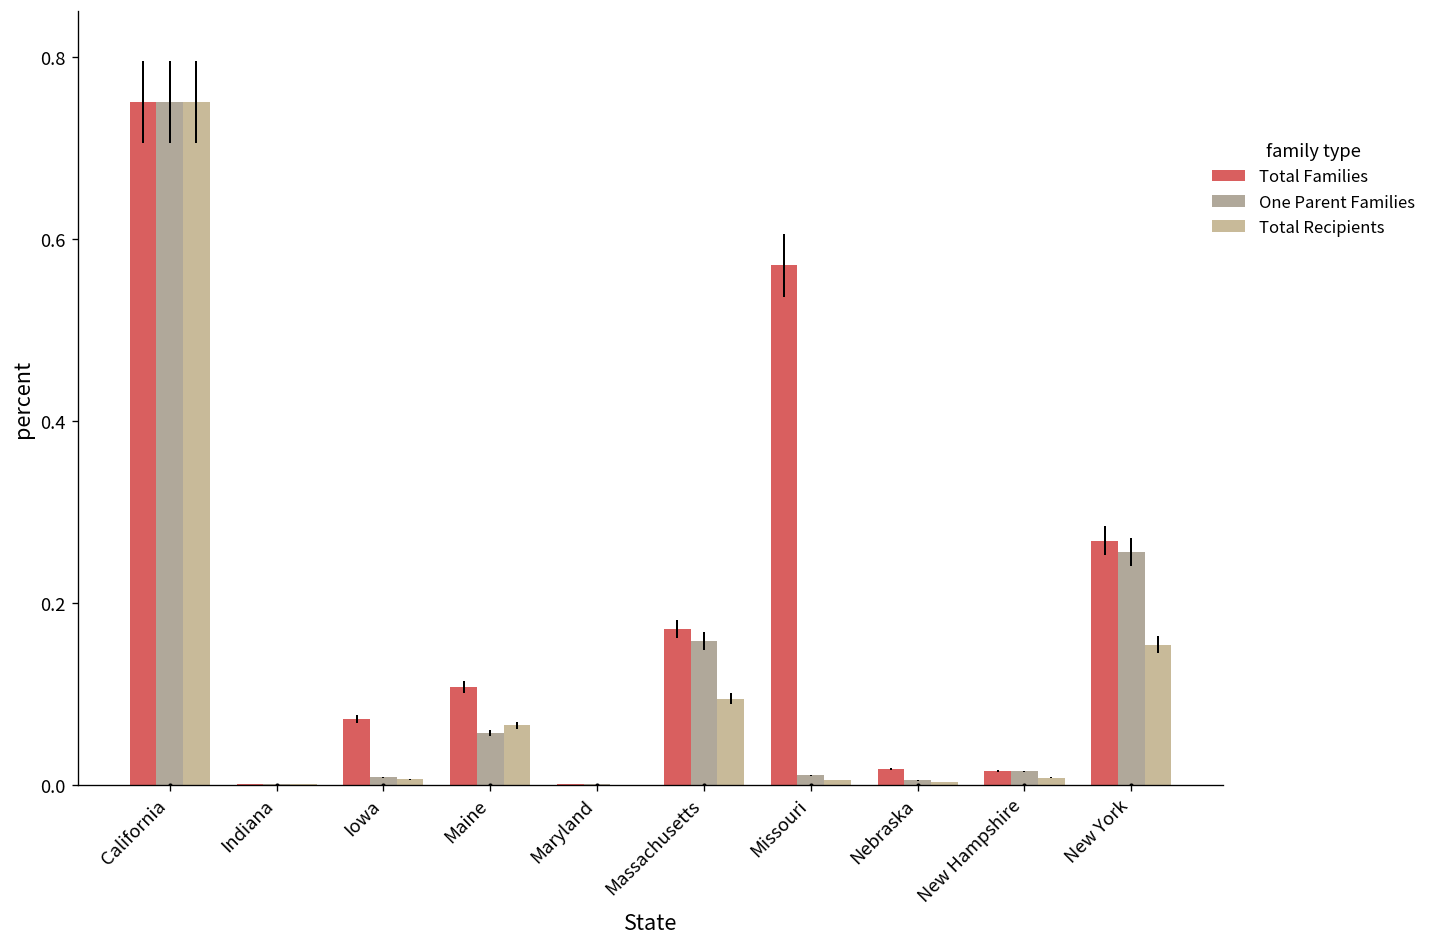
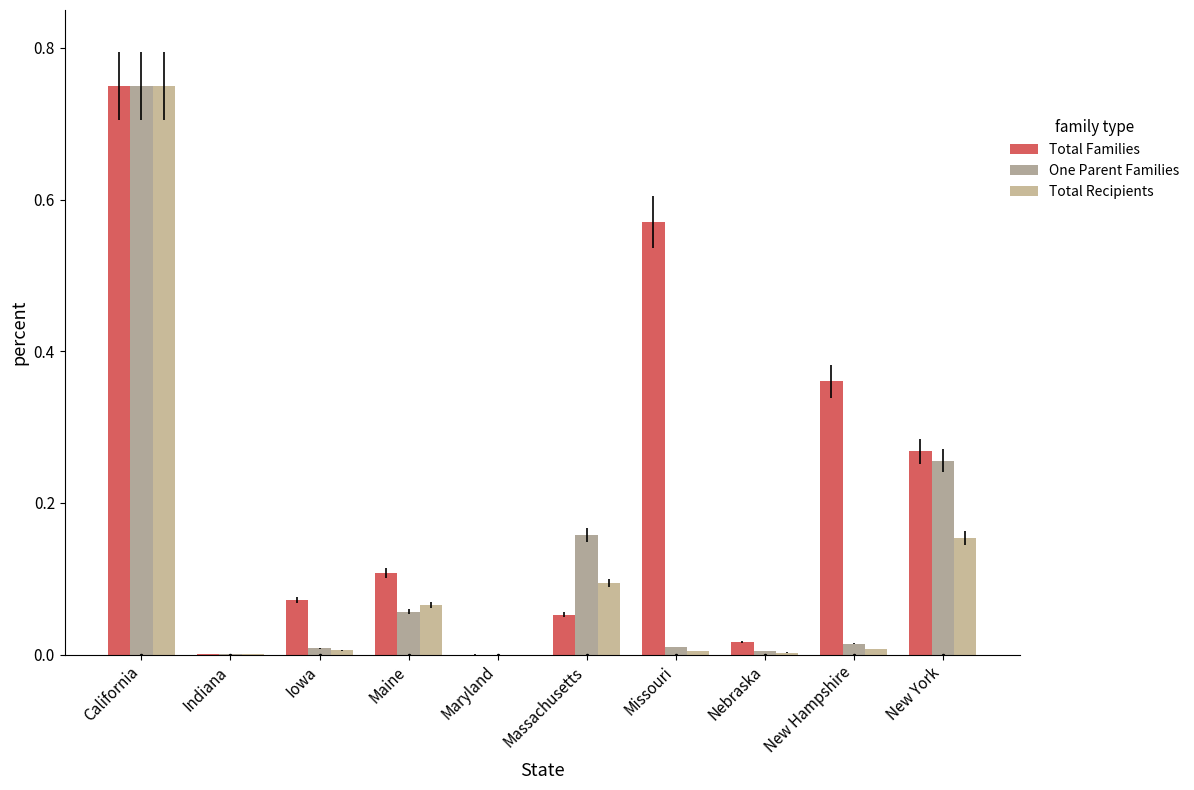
  {
    "Total Families": {
      "California": 0.75,
      "Iowa": 0.07,
      "Maine": 0.11,
-     "Massachusetts": 0.17,
+     "Massachusetts": 0.05,
      "Missouri": 0.57,
      "Nebraska": 0.02,
-     "New Hampshire": 0.01,
+     "New Hampshire": 0.36,
      "New York": 0.27
    }
  }
